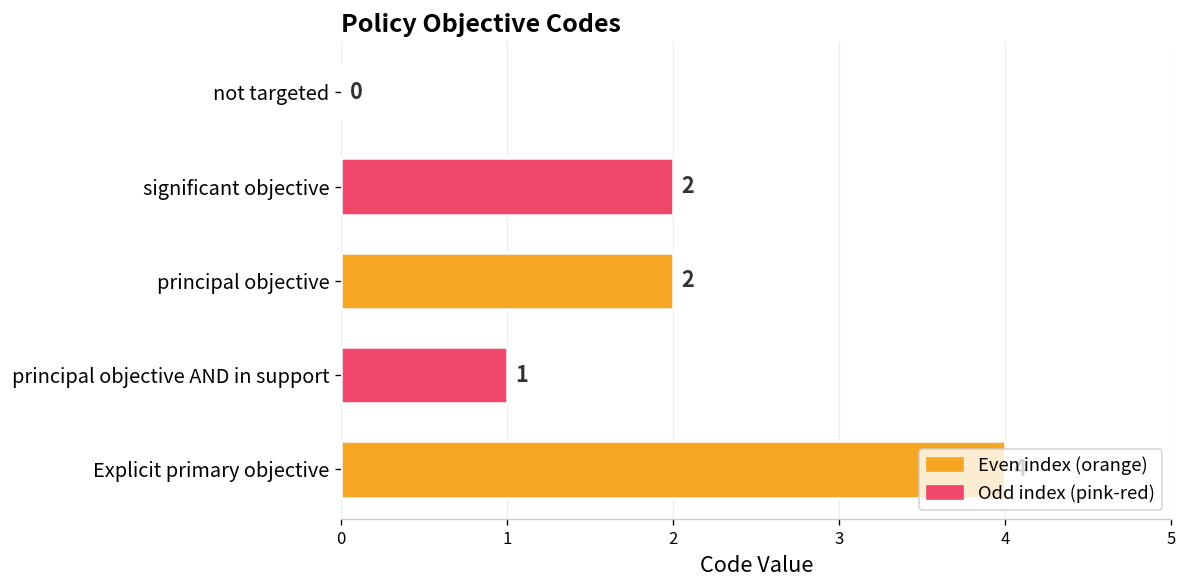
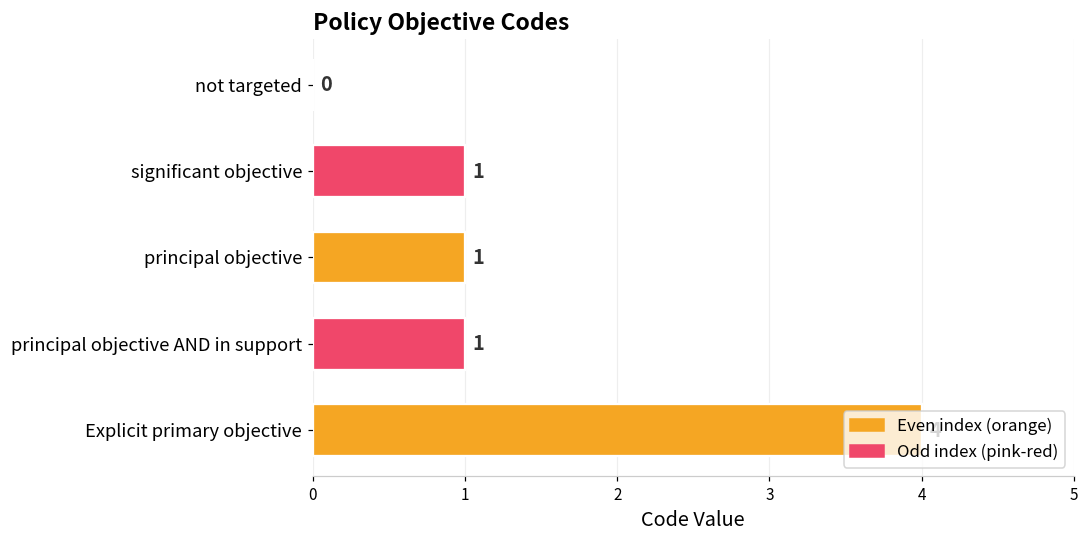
  {
    "not targeted": 0,
-   "significant objective": 2,
-   "principal objective": 2,
+   "significant objective": 1,
+   "principal objective": 1,
    "principal objective AND in support": 1
  }
